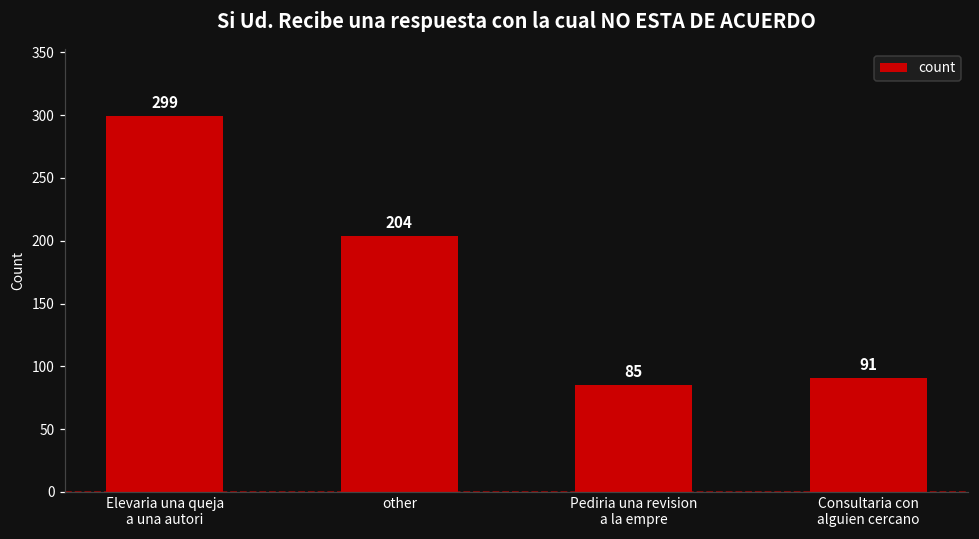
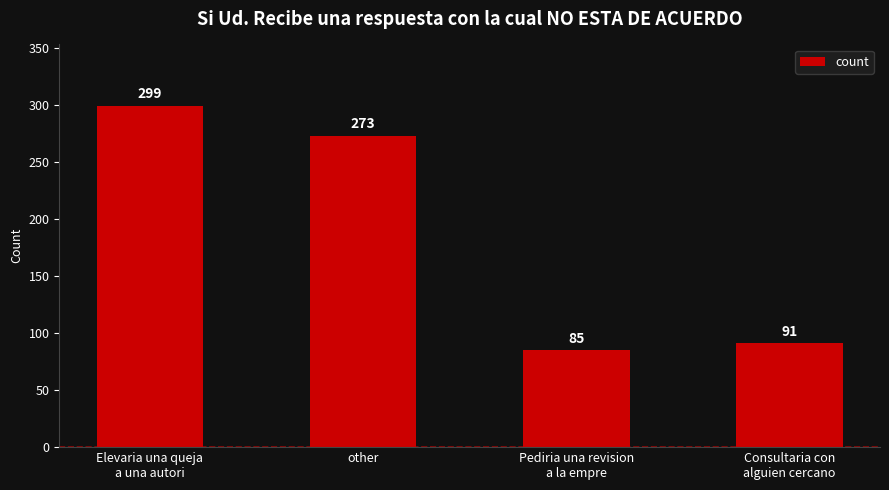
  {
    "Elevaria una queja a una autori": 299,
-   "other": 204,
+   "other": 273,
    "Pediria una revision a la empre": 85,
    "Consultaria con alguien cercano": 91
  }
